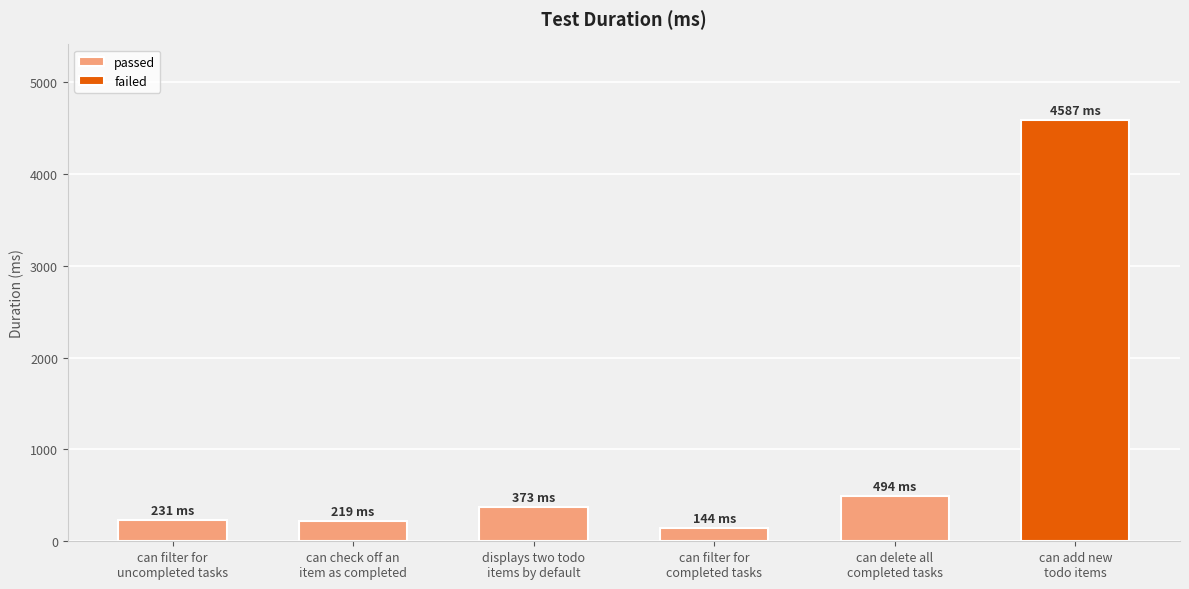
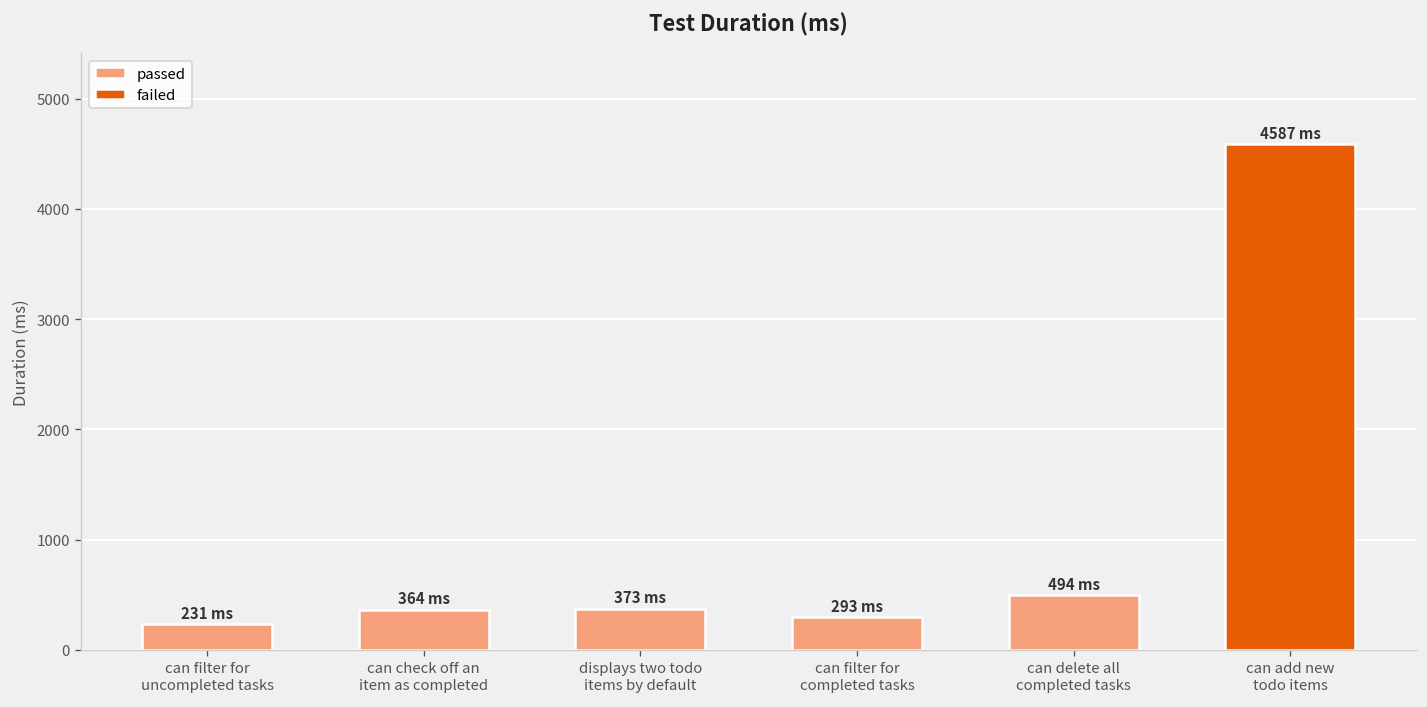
  {
    "passed": {
      "can filter for uncompleted tasks": 231,
-     "can check off an item as completed": 219,
+     "can check off an item as completed": 364,
      "displays two todo items by default": 373,
-     "can filter for completed tasks": 144,
+     "can filter for completed tasks": 293,
      "can delete all completed tasks": 494
    },
    "failed": {
      "can add new todo items": 4587
    }
  }
